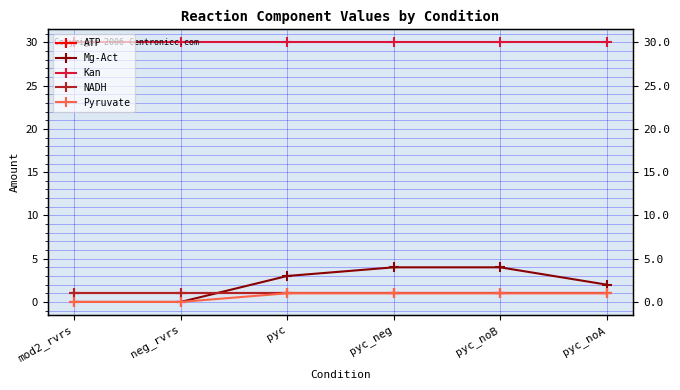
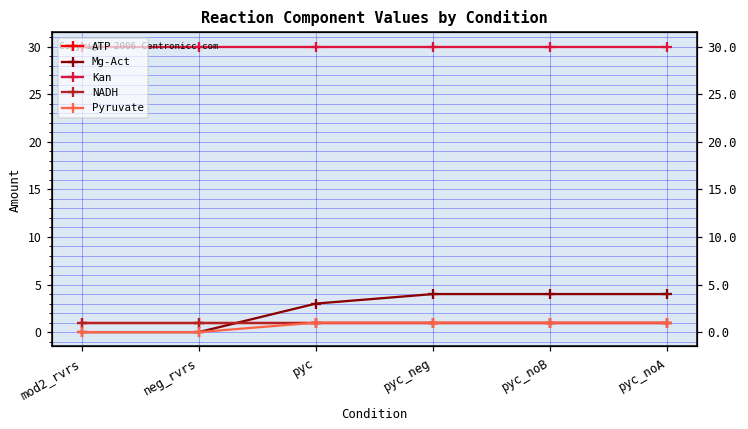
  {
    "Mg-Act": {
      "pyc": 3,
      "pyc_neg": 4,
      "pyc_noB": 4,
-     "pyc_noA": 2
+     "pyc_noA": 4
    }
  }
